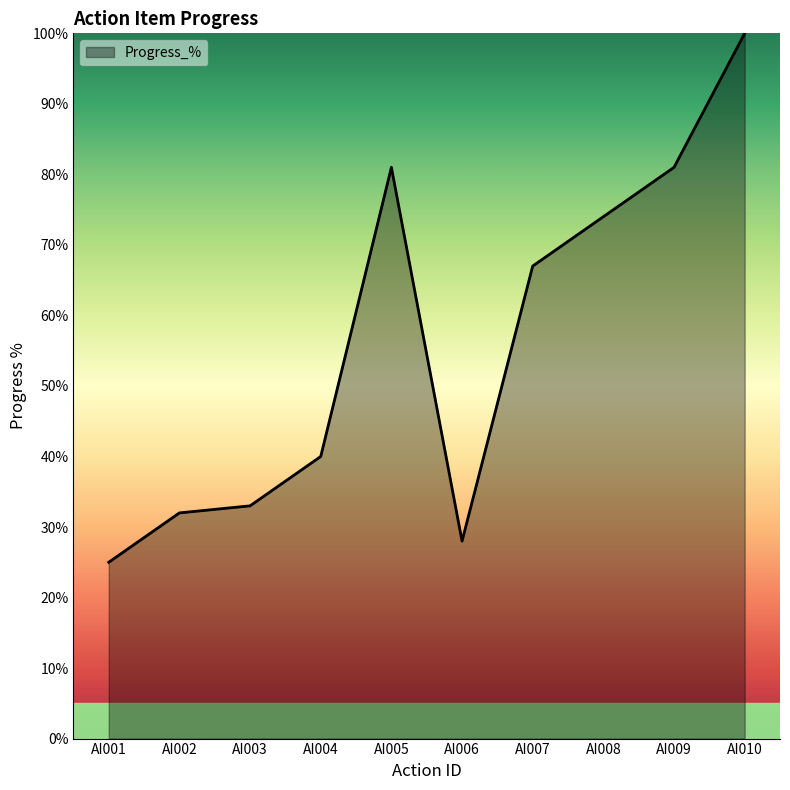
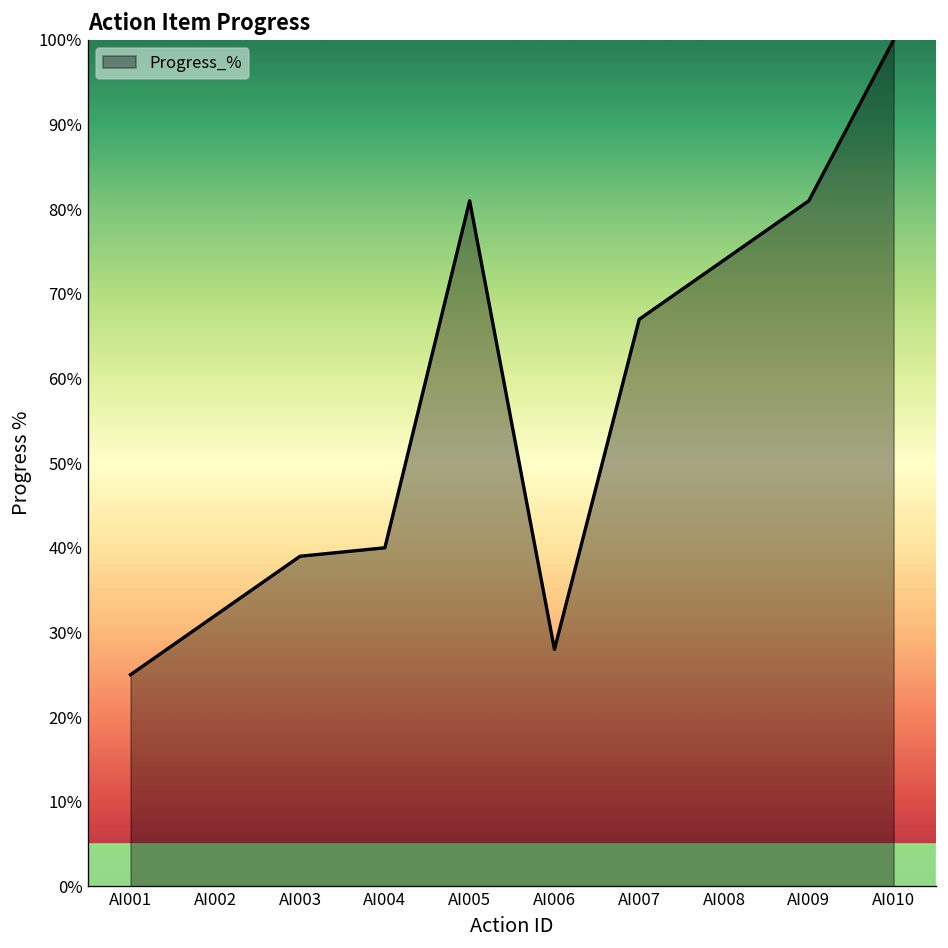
  {
    "AI001": "25%",
    "AI002": "32%",
-   "AI003": "33%",
+   "AI003": "39%",
    "AI004": "40%",
    "AI005": "81%",
    "AI006": "28%",
    "AI007": "67%",
    "AI008": "74%",
    "AI009": "81%",
    "AI010": "100%"
  }
